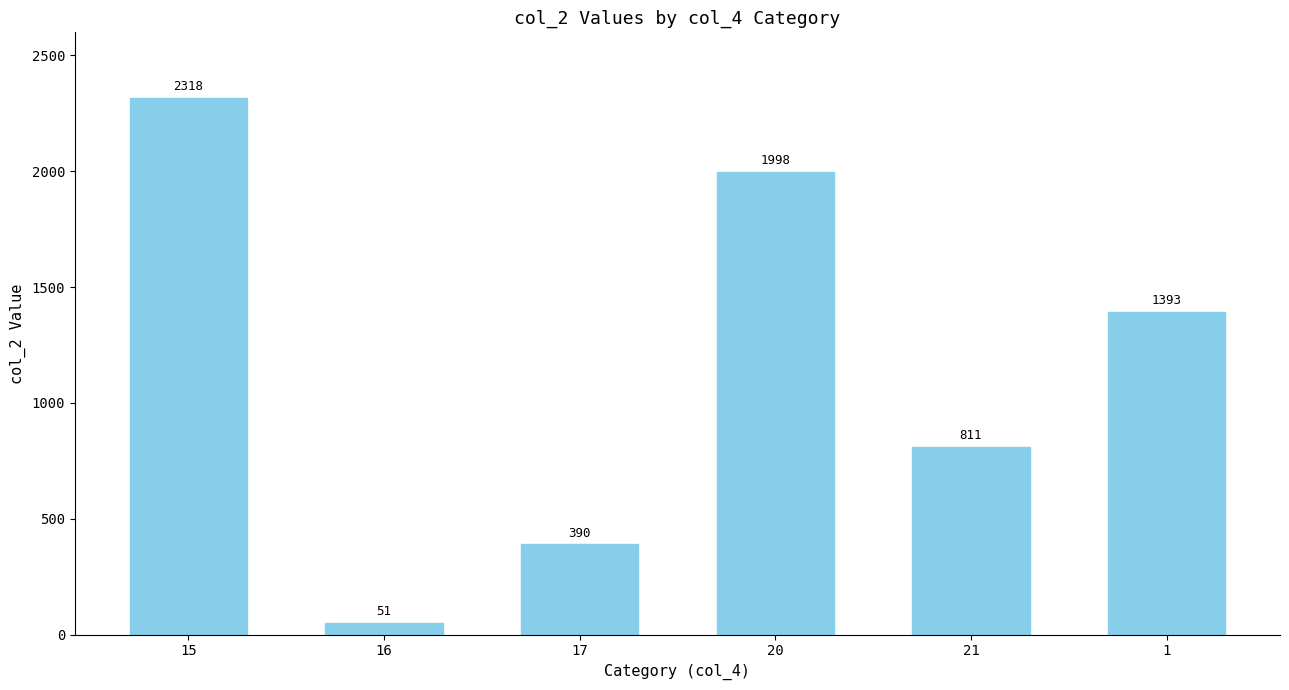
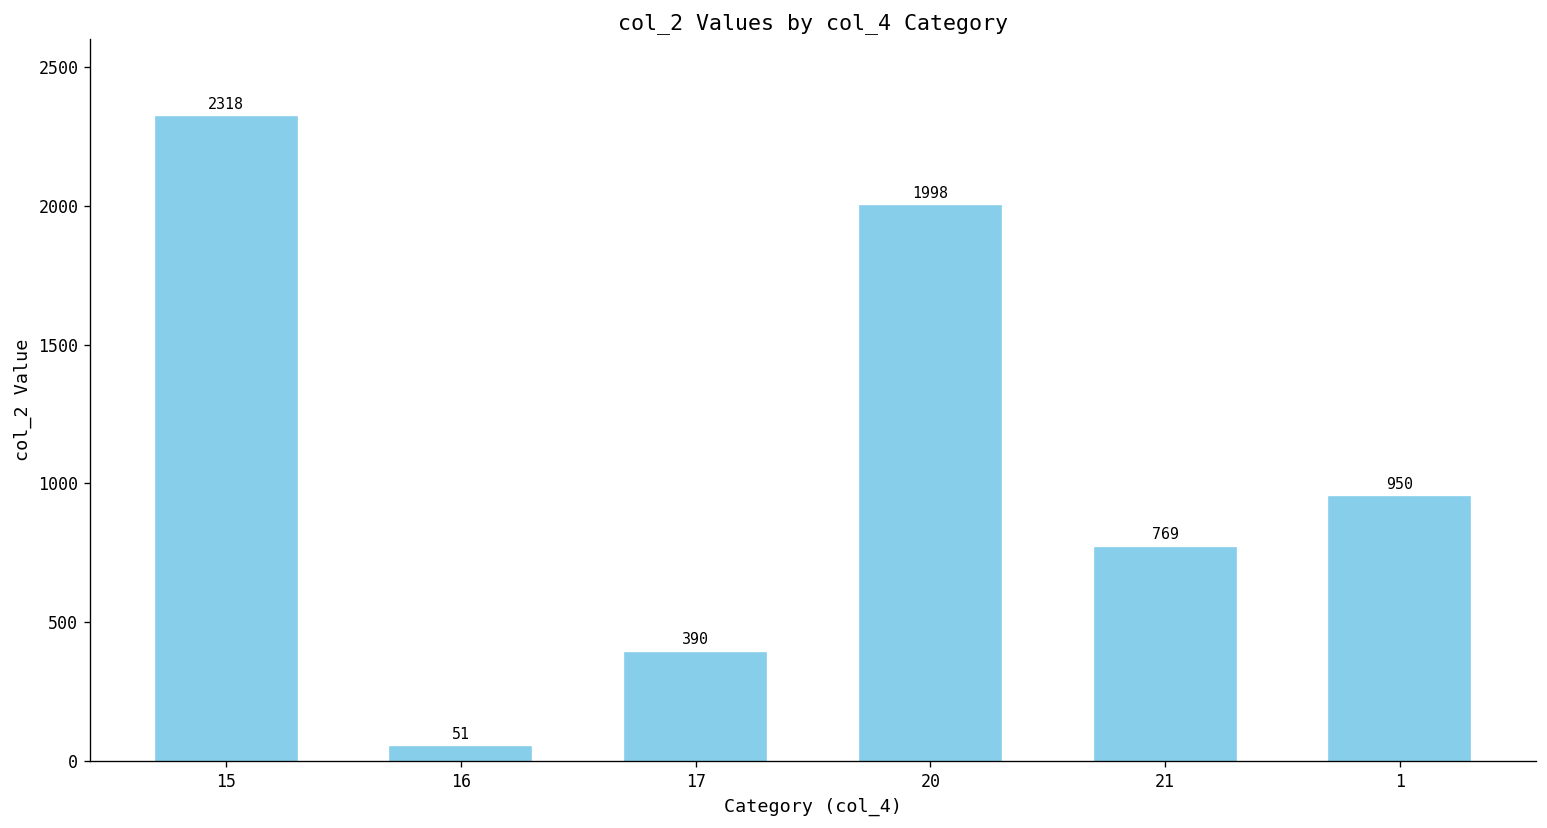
  {
    "15": 2318,
    "16": 51,
    "17": 390,
    "20": 1998,
-   "21": 811,
-   "1": 1393
+   "21": 769,
+   "1": 950
  }
